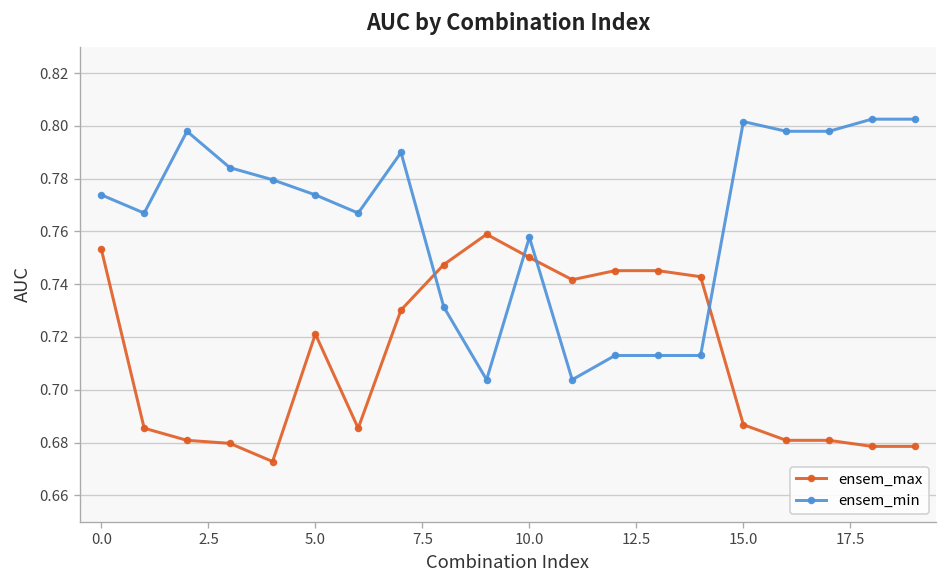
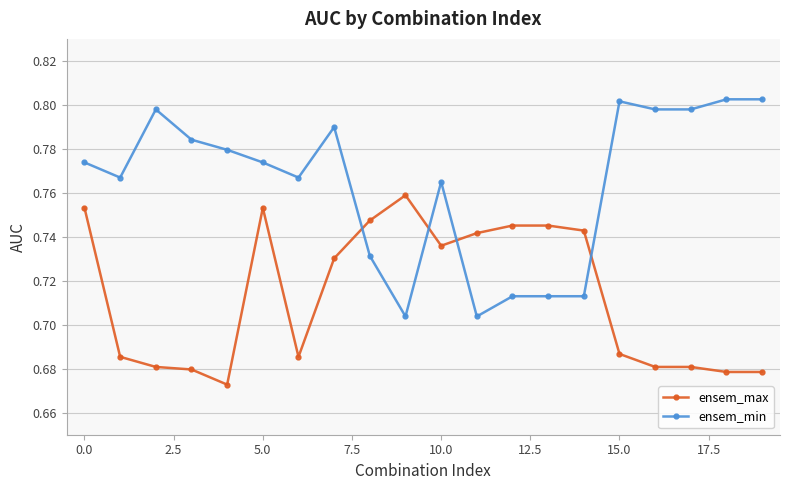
  {
    "ensem_max": {
      "0.0": 0.753,
-     "5.0": 0.721,
-     "10.0": 0.750,
+     "5.0": 0.753,
+     "10.0": 0.736,
      "15.0": 0.687
    },
    "ensem_min": {
      "0.0": 0.774,
      "5.0": 0.774,
-     "10.0": 0.758,
+     "10.0": 0.765,
      "15.0": 0.802
    }
  }
